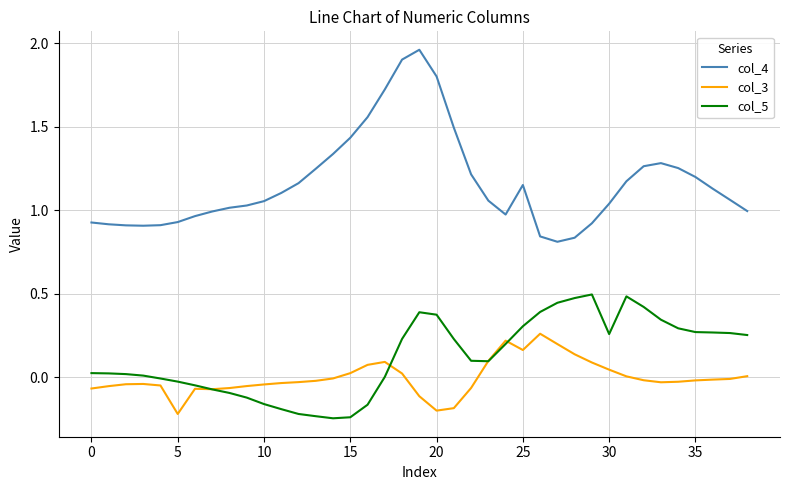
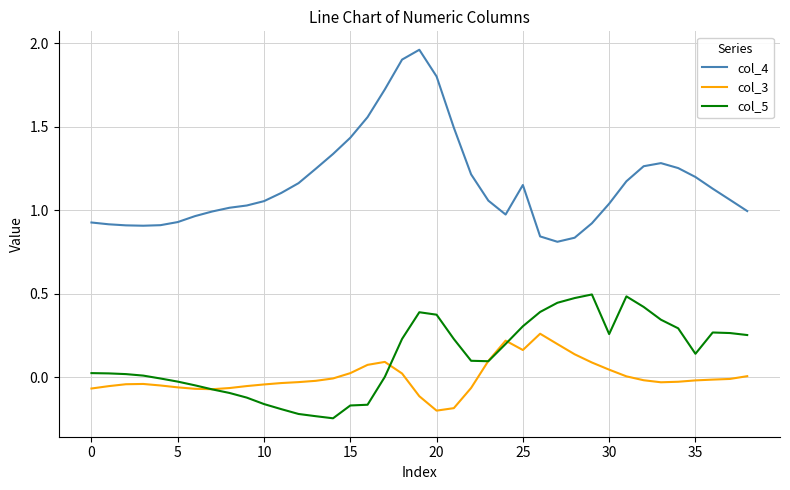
  {
    "col_4": {
      "0": 0.93,
      "5": 0.93,
      "10": 1.05,
      "15": 1.43,
      "20": 1.80,
      "25": 1.15,
      "30": 1.04,
      "35": 1.20
    },
    "col_3": {
      "0": -0.07,
-     "5": -0.22,
+     "5": -0.06,
      "10": -0.04,
      "15": 0.02,
      "20": -0.20,
      "25": 0.16,
      "30": 0.05,
      "35": -0.02
    },
    "col_5": {
      "0": 0.02,
      "5": -0.03,
      "10": -0.16,
-     "15": -0.24,
+     "15": -0.17,
      "20": 0.37,
      "25": 0.31,
      "30": 0.26,
-     "35": 0.27
+     "35": 0.14
    }
  }
